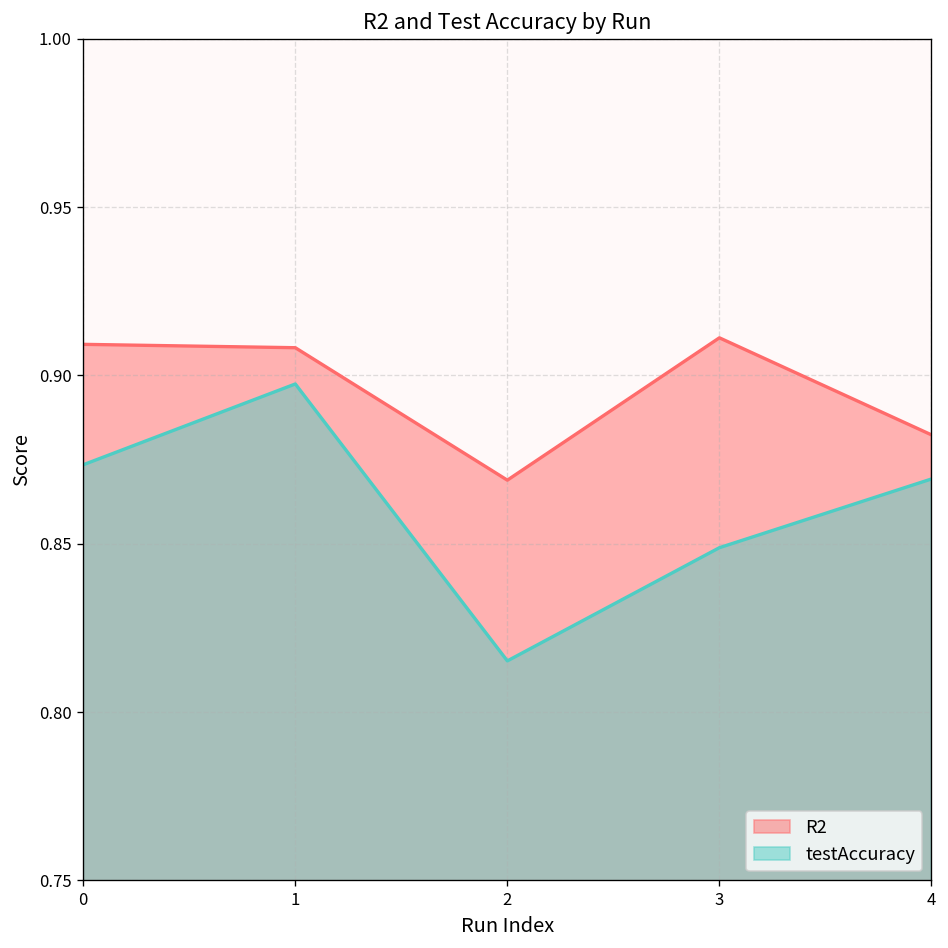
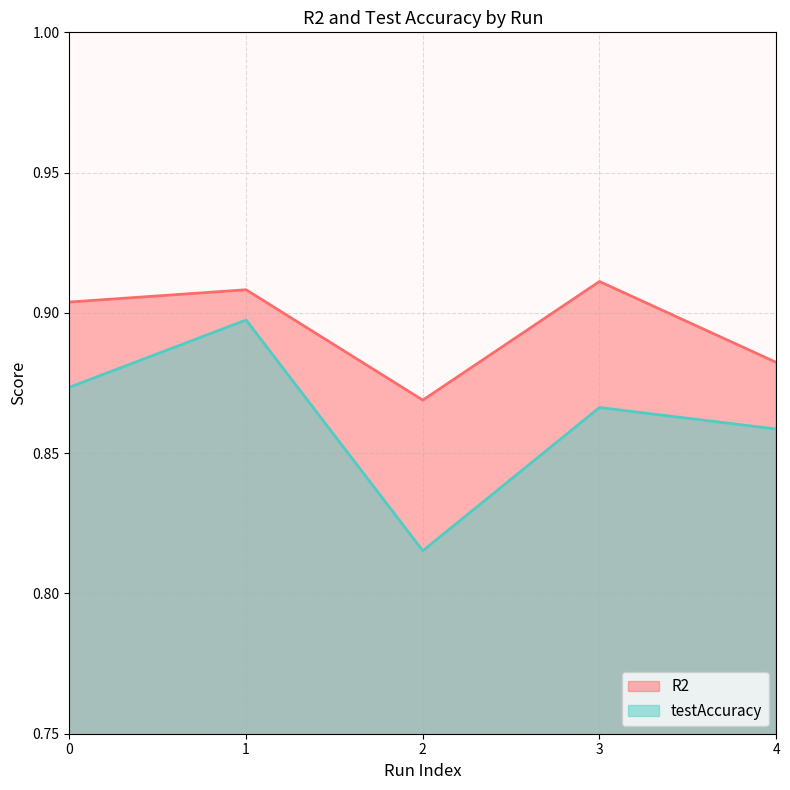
  {
    "R2": {
-     "0": 0.909,
+     "0": 0.904,
      "1": 0.908,
      "2": 0.869,
      "3": 0.911,
      "4": 0.882
    },
    "testAccuracy": {
      "0": 0.873,
      "1": 0.897,
      "2": 0.815,
-     "3": 0.849,
-     "4": 0.869
+     "3": 0.866,
+     "4": 0.859
    }
  }
